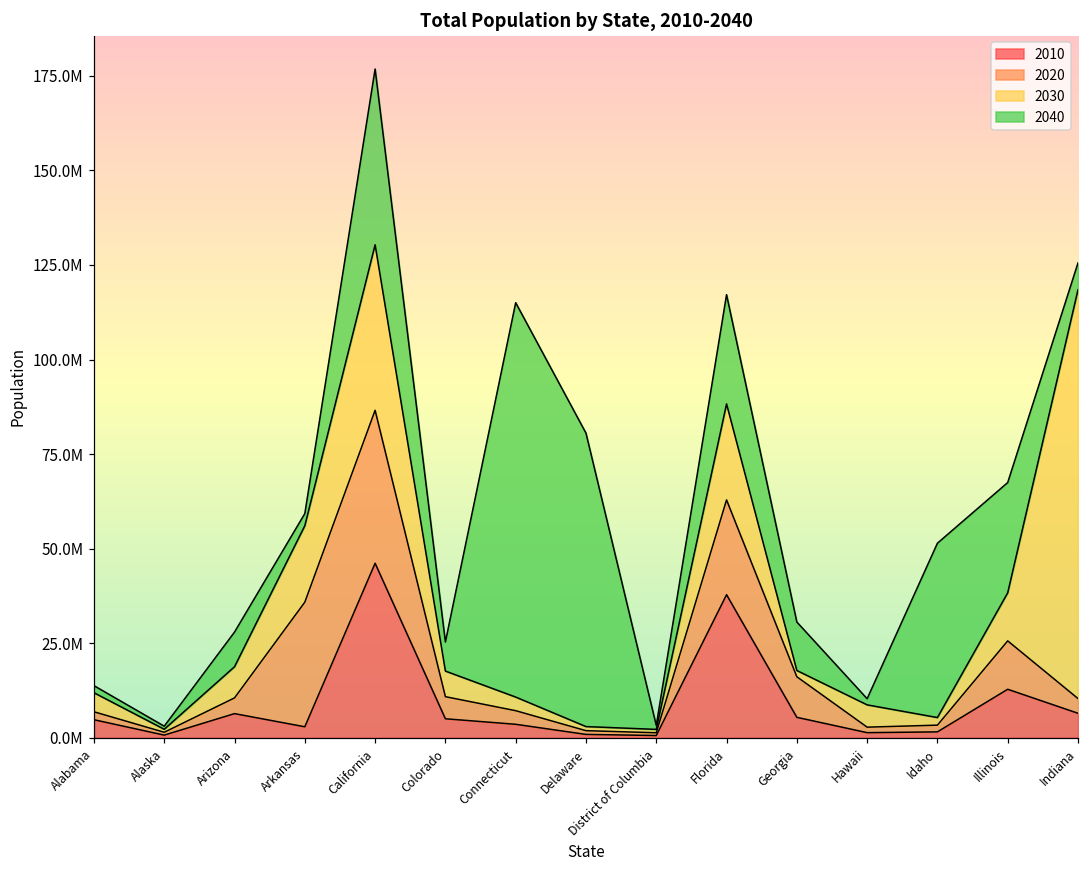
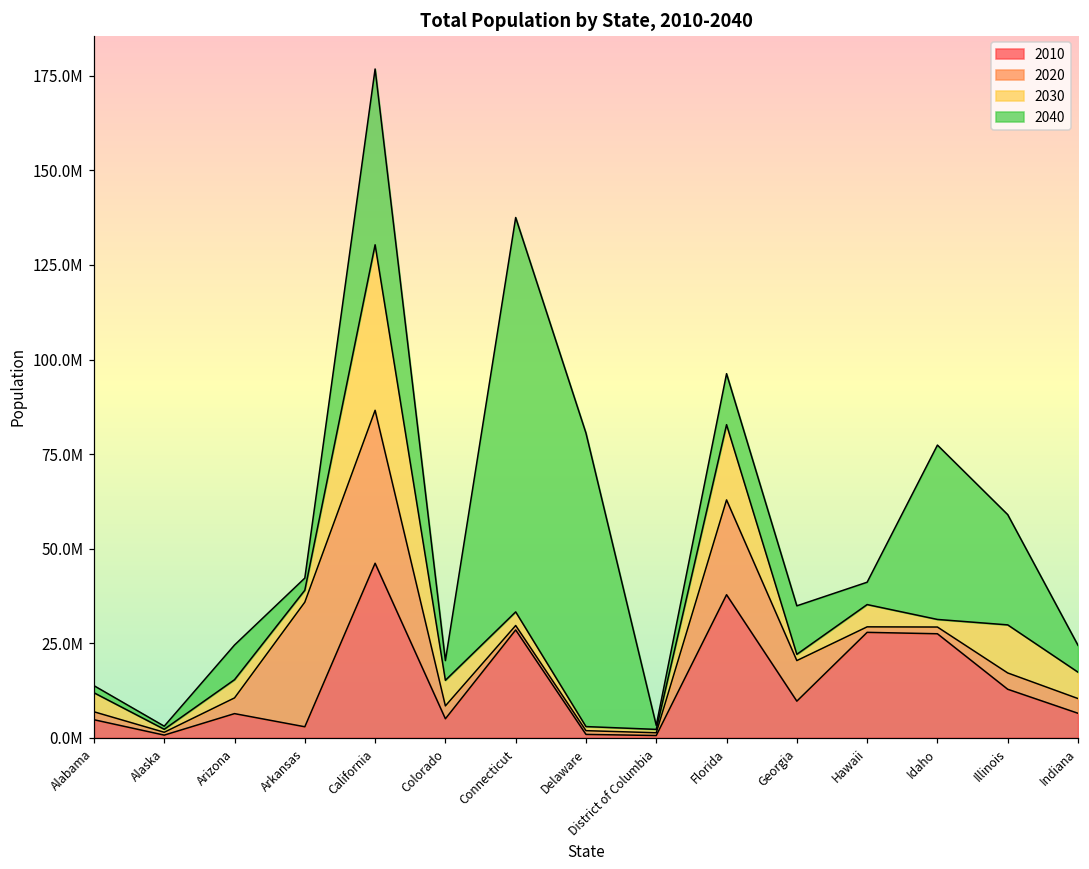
  {
    "2010": {
      "Alabama": 5000000,
      "Alaska": 1000000,
      "Arizona": 6000000,
      "Arkansas": 3000000,
      "California": 46000000,
      "Colorado": 5000000,
-     "Connecticut": 4000000,
+     "Connecticut": 29000000,
      "Delaware": 1000000,
      "District of Columbia": 1000000,
      "Florida": 38000000,
-     "Georgia": 5000000,
-     "Hawaii": 1000000,
-     "Idaho": 2000000,
+     "Georgia": 10000000,
+     "Hawaii": 28000000,
+     "Idaho": 28000000,
      "Illinois": 13000000,
      "Indiana": 6000000
    },
    "2020": {
      "Alabama": 2000000,
      "Alaska": 1000000,
      "Arizona": 4000000,
      "Arkansas": 33000000,
      "California": 40000000,
-     "Colorado": 6000000,
-     "Connecticut": 4000000,
+     "Colorado": 3000000,
+     "Connecticut": 1000000,
      "Delaware": 1000000,
      "District of Columbia": 1000000,
      "Florida": 25000000,
      "Georgia": 11000000,
      "Hawaii": 1000000,
      "Idaho": 2000000,
-     "Illinois": 13000000,
+     "Illinois": 4000000,
      "Indiana": 4000000
    },
    "2030": {
      "Alabama": 5000000,
      "Alaska": 1000000,
-     "Arizona": 8000000,
-     "Arkansas": 20000000,
+     "Arizona": 5000000,
+     "Arkansas": 3000000,
      "California": 44000000,
      "Colorado": 7000000,
      "Connecticut": 4000000,
      "Delaware": 1000000,
      "District of Columbia": 1000000,
-     "Florida": 25000000,
+     "Florida": 20000000,
      "Georgia": 2000000,
      "Hawaii": 6000000,
      "Idaho": 2000000,
      "Illinois": 13000000,
-     "Indiana": 108000000
+     "Indiana": 7000000
    },
    "2040": {
      "Alabama": 2000000,
      "Alaska": 1000000,
      "Arizona": 9000000,
      "Arkansas": 3000000,
      "California": 46000000,
-     "Colorado": 8000000,
+     "Colorado": 5000000,
      "Connecticut": 104000000,
      "Delaware": 78000000,
      "District of Columbia": 1000000,
-     "Florida": 29000000,
+     "Florida": 13000000,
      "Georgia": 13000000,
-     "Hawaii": 2000000,
+     "Hawaii": 6000000,
      "Idaho": 46000000,
      "Illinois": 29000000,
      "Indiana": 7000000
    }
  }
